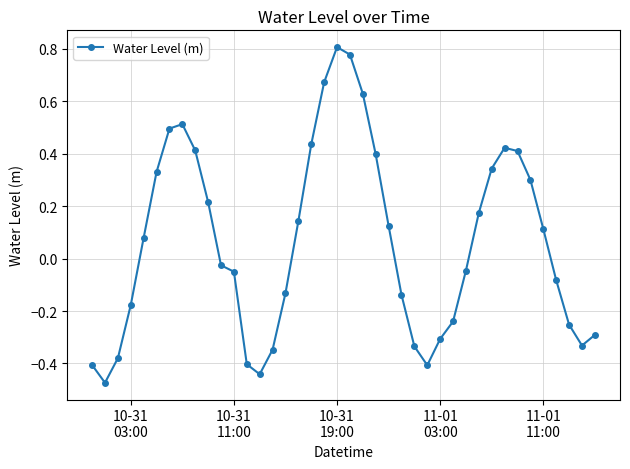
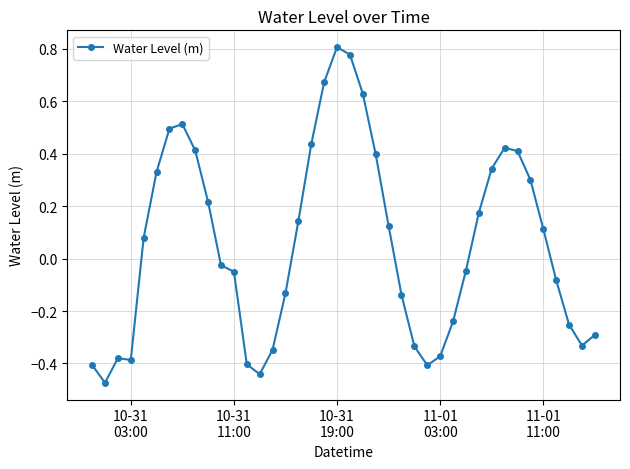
  {
-   "10-31 03:00": -0.18,
+   "10-31 03:00": -0.39,
    "10-31 11:00": -0.05,
    "10-31 19:00": 0.81,
-   "11-01 03:00": -0.31,
+   "11-01 03:00": -0.37,
    "11-01 11:00": 0.11
  }
